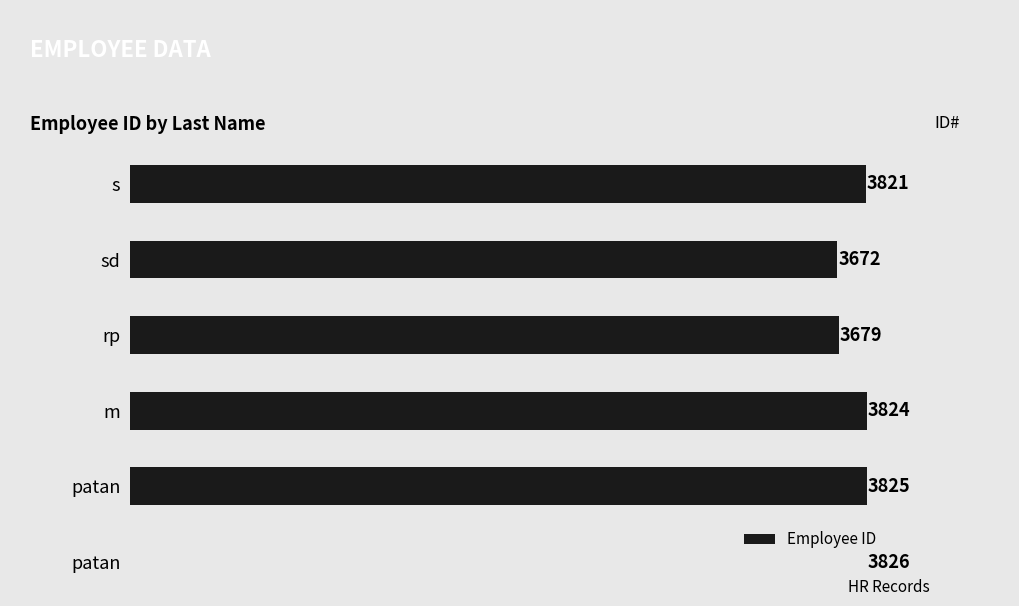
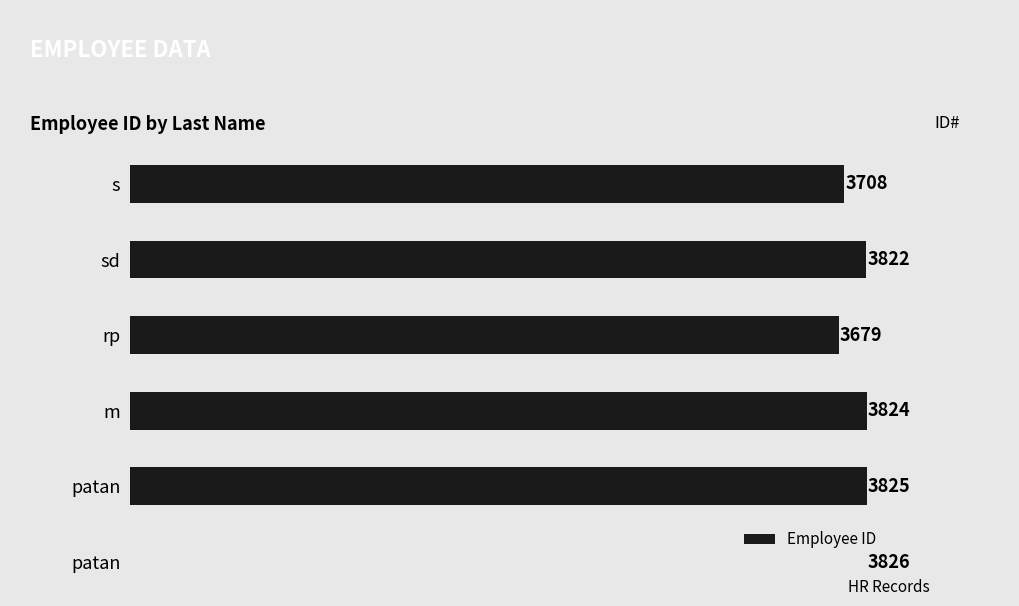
  {
-   "s": 3821,
-   "sd": 3672,
+   "s": 3708,
+   "sd": 3822,
    "rp": 3679,
    "m": 3824,
    "patan": 3825
  }
